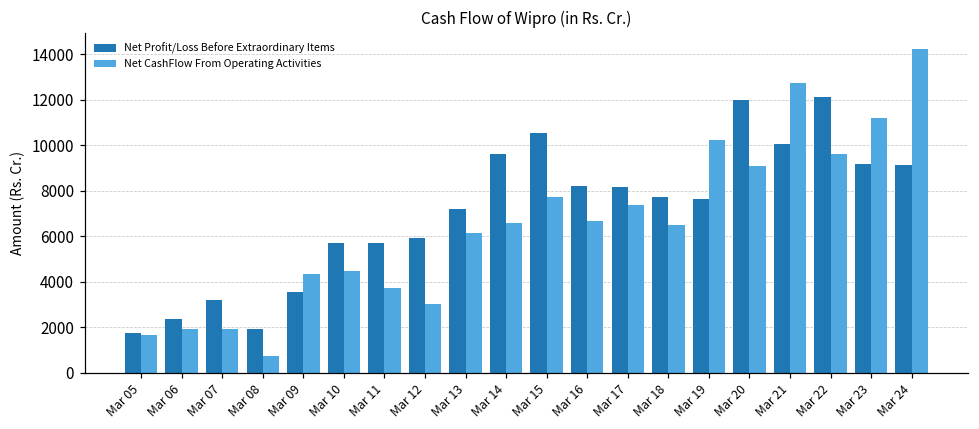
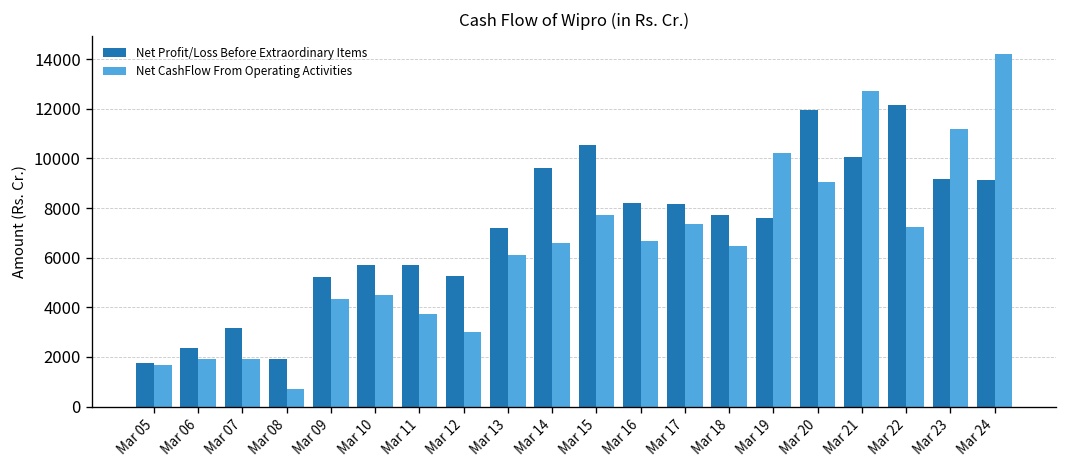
  {
    "Net Profit/Loss Before Extraordinary Items": {
      "Mar 05": 1800,
      "Mar 06": 2300,
      "Mar 07": 3200,
      "Mar 08": 1900,
-     "Mar 09": 3500,
+     "Mar 09": 5200,
      "Mar 10": 5700,
      "Mar 11": 5700,
-     "Mar 12": 5900,
+     "Mar 12": 5300,
      "Mar 13": 7200,
      "Mar 14": 9600,
      "Mar 15": 10600,
      "Mar 16": 8200,
      "Mar 17": 8200,
      "Mar 18": 7700,
      "Mar 19": 7600,
      "Mar 20": 12000,
      "Mar 21": 10100,
      "Mar 22": 12100,
      "Mar 23": 9200,
      "Mar 24": 9100
    },
    "Net CashFlow From Operating Activities": {
      "Mar 05": 1700,
      "Mar 06": 1900,
      "Mar 07": 1900,
      "Mar 08": 700,
      "Mar 09": 4300,
      "Mar 10": 4500,
      "Mar 11": 3700,
      "Mar 12": 3000,
      "Mar 13": 6100,
      "Mar 14": 6600,
      "Mar 15": 7700,
      "Mar 16": 6700,
      "Mar 17": 7400,
      "Mar 18": 6500,
      "Mar 19": 10200,
      "Mar 20": 9100,
      "Mar 21": 12700,
-     "Mar 22": 9600,
+     "Mar 22": 7200,
      "Mar 23": 11200,
      "Mar 24": 14200
    }
  }
